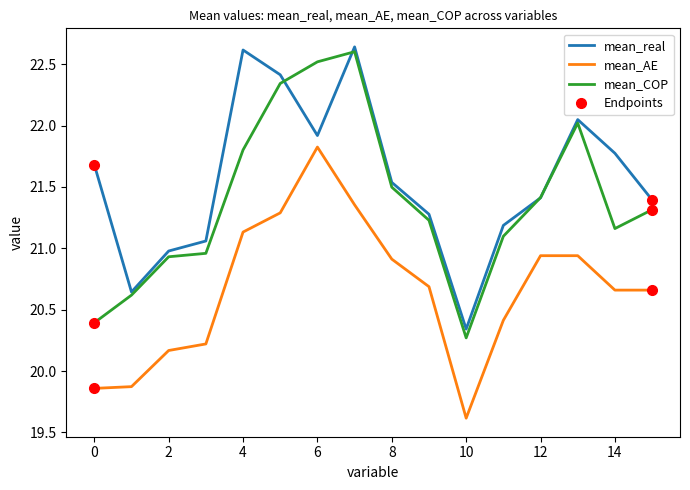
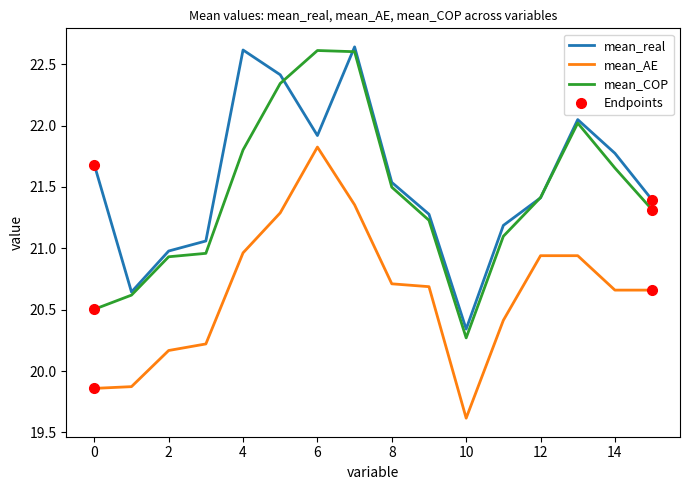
  {
    "mean_real": {
      "2": 20.98,
      "4": 22.62,
      "6": 21.92,
      "8": 21.54,
      "10": 20.34,
      "14": 21.77
    },
    "mean_AE": {
      "2": 20.17,
-     "4": 21.13,
+     "4": 20.96,
      "6": 21.82,
-     "8": 20.91,
+     "8": 20.71,
      "10": 19.62,
      "12": 20.94,
      "14": 20.66
    },
    "mean_COP": {
-     "0": 20.39,
+     "0": 20.50,
      "2": 20.93,
      "4": 21.80,
-     "6": 22.52,
+     "6": 22.61,
      "8": 21.50,
      "10": 20.27,
-     "14": 21.16
+     "14": 21.65
    }
  }
